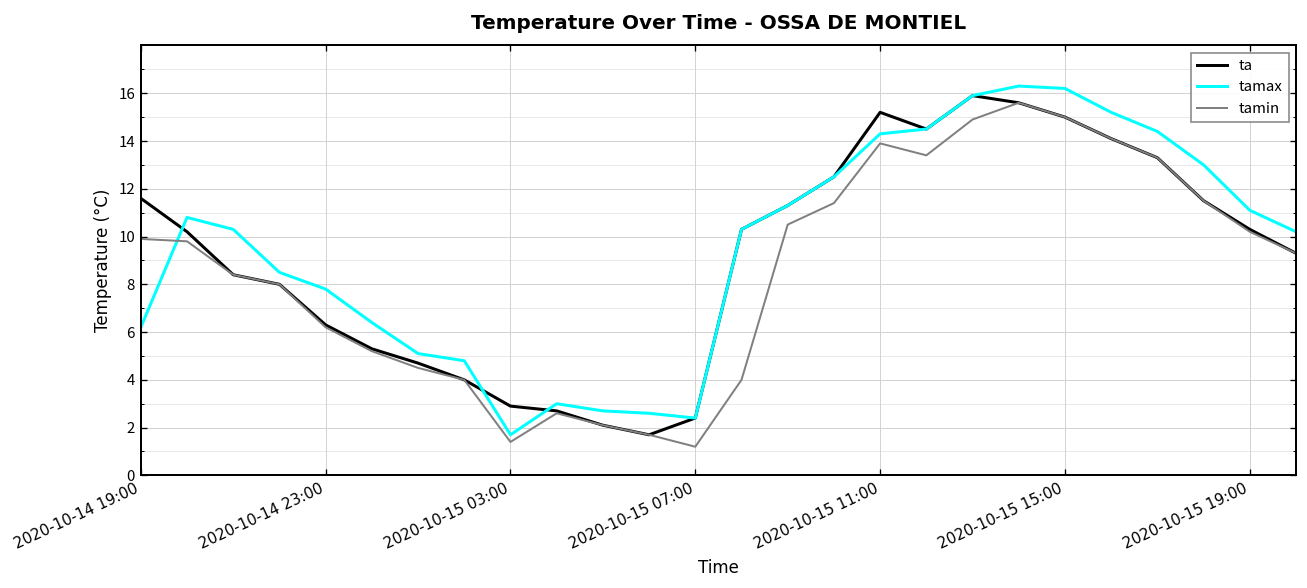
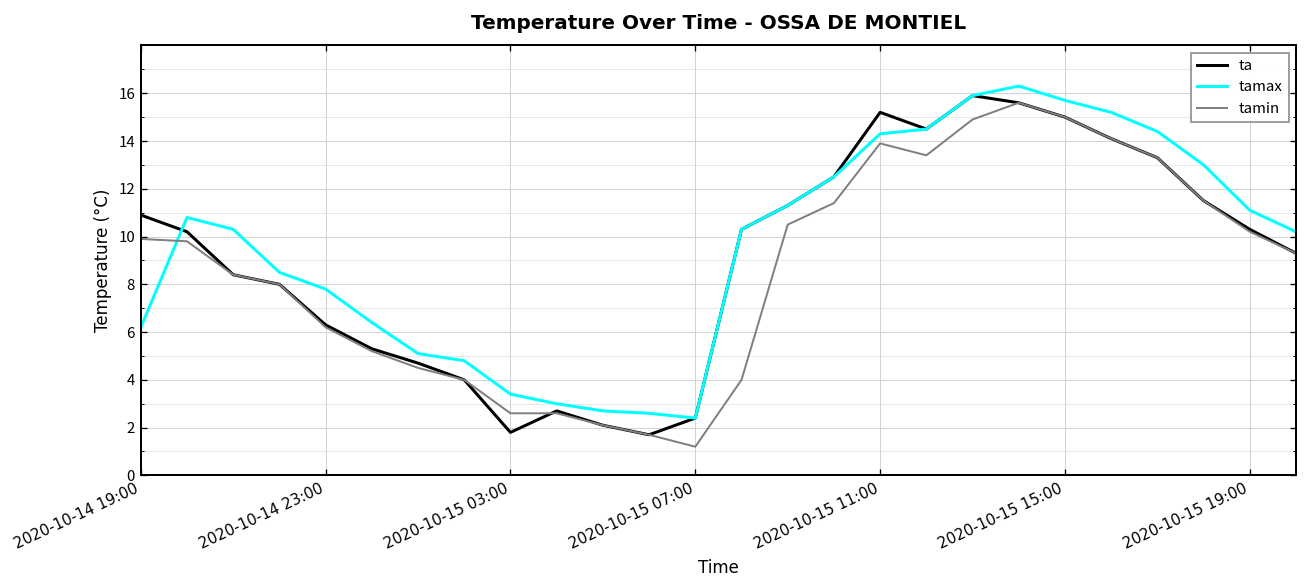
  {
    "ta": {
-     "2020-10-14 19:00": 11.6,
-     "2020-10-15 03:00": 2.9,
+     "2020-10-14 19:00": 10.9,
+     "2020-10-15 03:00": 1.8,
      "2020-10-15 11:00": 15.2
    },
    "tamax": {
      "2020-10-14 19:00": 6.2,
      "2020-10-14 23:00": 7.8,
-     "2020-10-15 03:00": 1.7,
+     "2020-10-15 03:00": 3.4,
      "2020-10-15 11:00": 14.3,
-     "2020-10-15 15:00": 16.2,
+     "2020-10-15 15:00": 15.7,
      "2020-10-15 19:00": 11.1
    },
    "tamin": {
      "2020-10-14 19:00": 9.9,
-     "2020-10-15 03:00": 1.4,
+     "2020-10-15 03:00": 2.6,
      "2020-10-15 07:00": 1.2,
      "2020-10-15 11:00": 13.9
    }
  }
